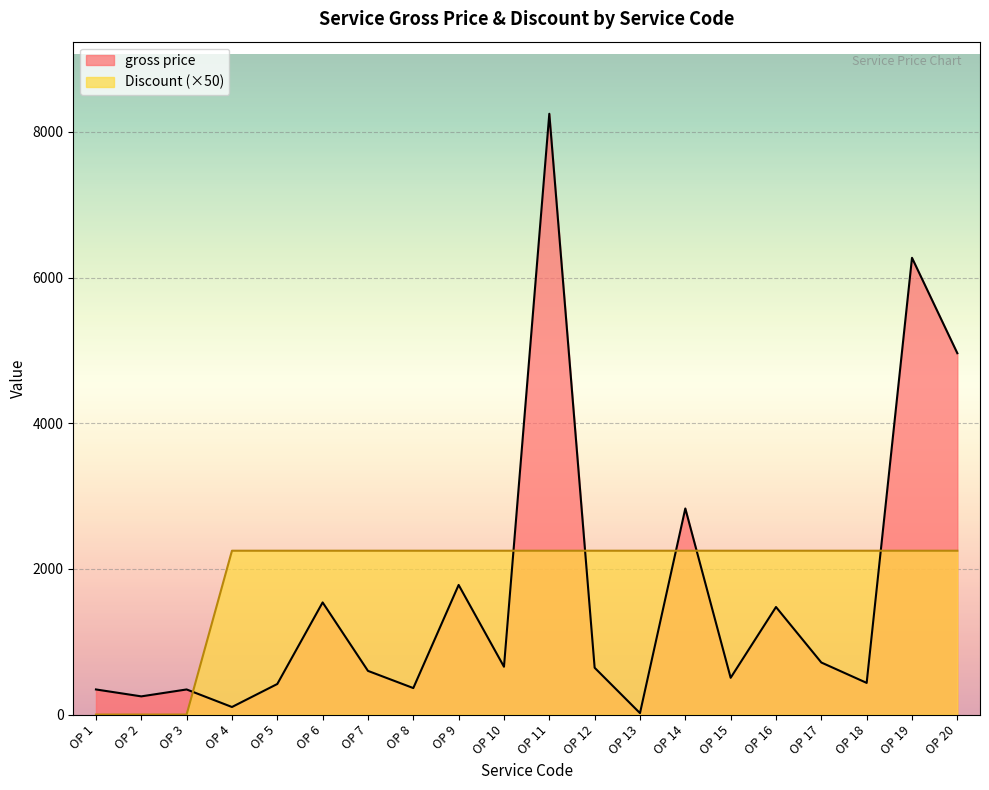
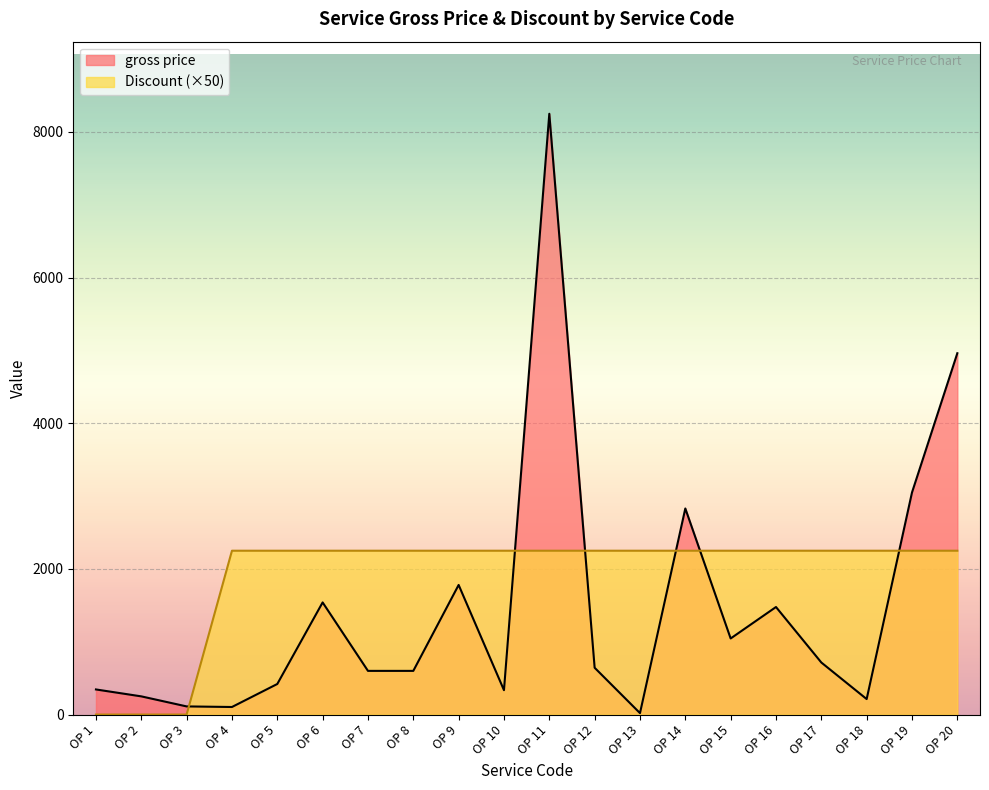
  {
    "gross price": {
      "OP 1": 300,
      "OP 2": 300,
-     "OP 3": 300,
+     "OP 3": 100,
      "OP 4": 100,
      "OP 5": 400,
      "OP 6": 1500,
      "OP 7": 600,
-     "OP 8": 400,
+     "OP 8": 600,
      "OP 9": 1800,
-     "OP 10": 700,
+     "OP 10": 300,
      "OP 11": 8300,
      "OP 12": 600,
      "OP 13": 0,
      "OP 14": 2800,
-     "OP 15": 500,
+     "OP 15": 1000,
      "OP 16": 1500,
      "OP 17": 700,
-     "OP 18": 400,
-     "OP 19": 6300,
+     "OP 18": 200,
+     "OP 19": 3100,
      "OP 20": 5000
    },
    "Discount (×50)": {
      "OP 1": 0,
      "OP 2": 0,
      "OP 3": 0,
      "OP 4": 2300,
      "OP 5": 2300,
      "OP 6": 2300,
      "OP 7": 2300,
      "OP 8": 2300,
      "OP 9": 2300,
      "OP 10": 2300,
      "OP 11": 2300,
      "OP 12": 2300,
      "OP 13": 2300,
      "OP 14": 2300,
      "OP 15": 2300,
      "OP 16": 2300,
      "OP 17": 2300,
      "OP 18": 2300,
      "OP 19": 2300,
      "OP 20": 2300
    }
  }
